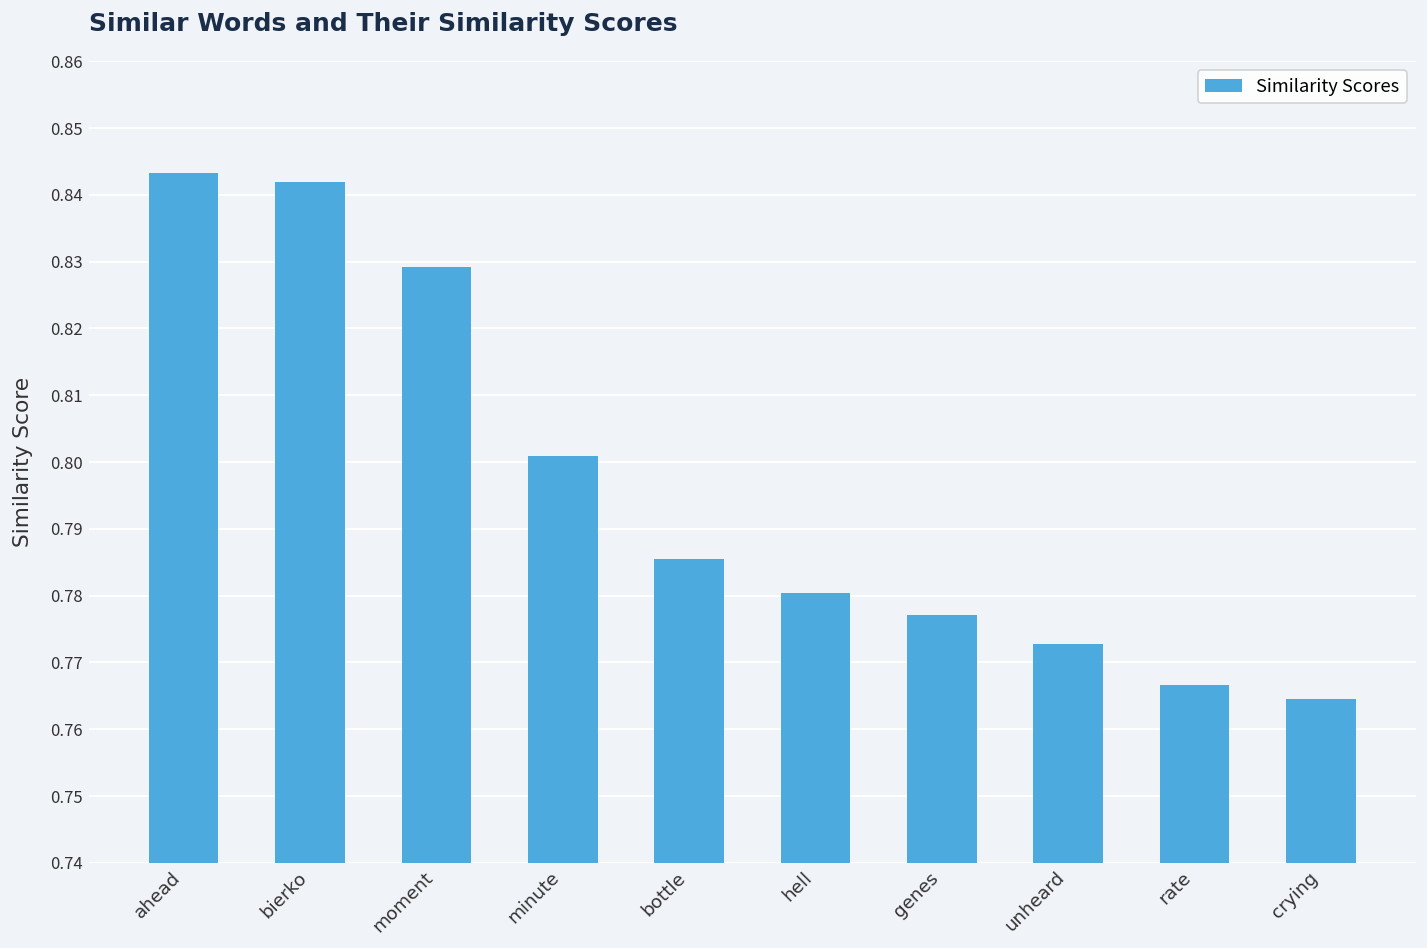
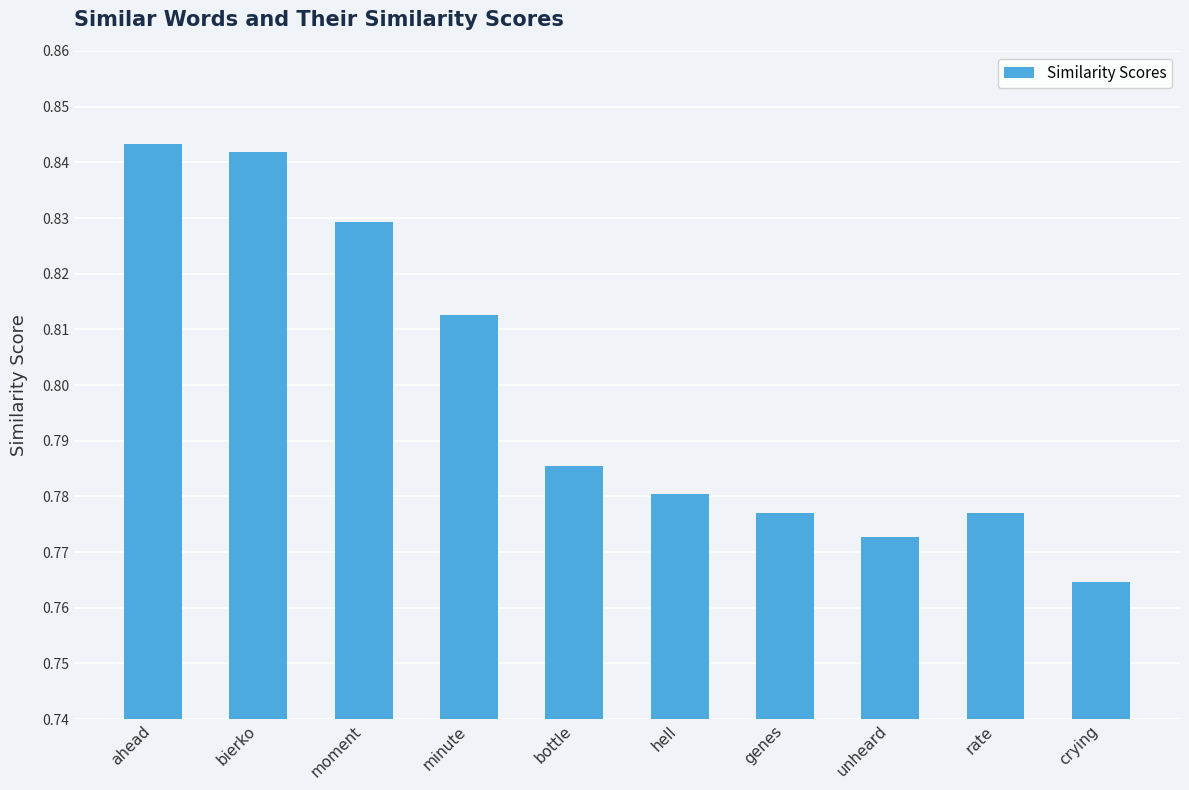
  {
    "ahead": 0.843,
    "bierko": 0.842,
    "moment": 0.829,
-   "minute": 0.801,
+   "minute": 0.813,
    "bottle": 0.785,
    "hell": 0.780,
    "genes": 0.777,
    "unheard": 0.773,
-   "rate": 0.767,
+   "rate": 0.777,
    "crying": 0.765
  }
